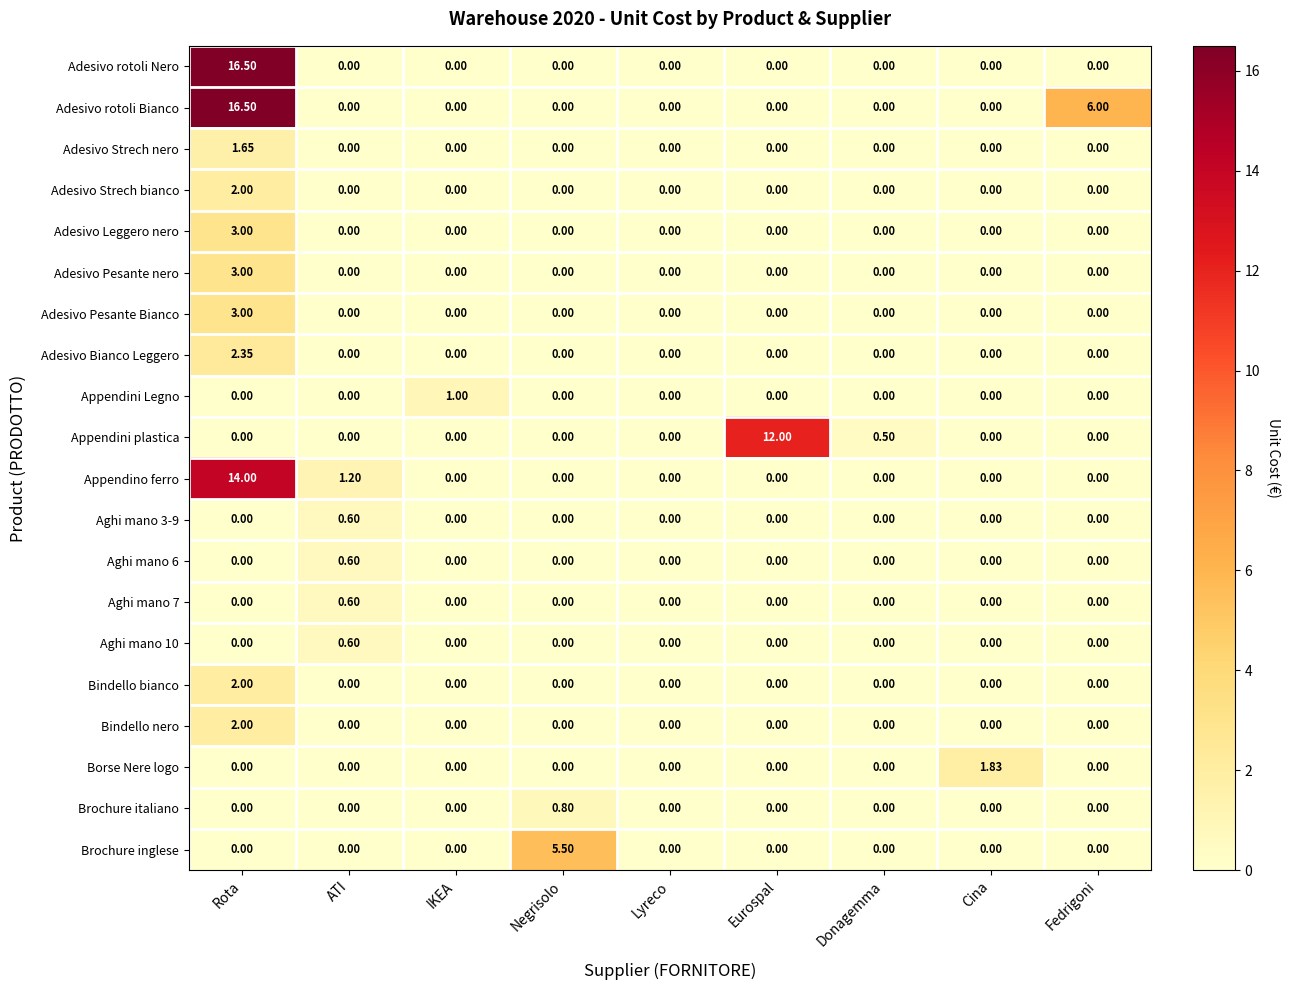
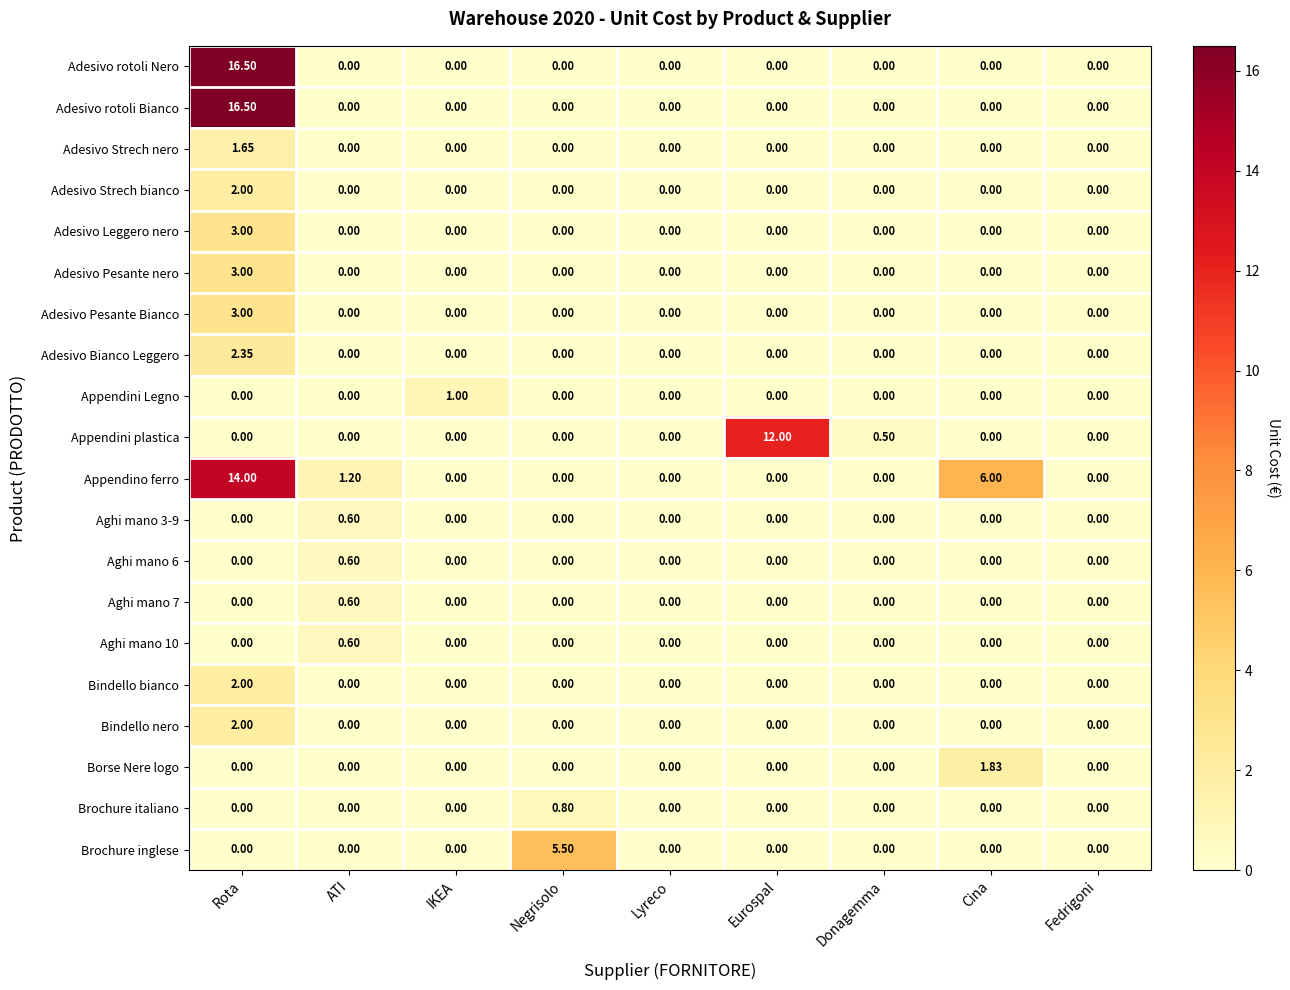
  {
    "Adesivo rotoli Nero": {
      "Rota": 16.50,
      "ATI": 0.00,
      "IKEA": 0.00,
      "Negrisolo": 0.00,
      "Lyreco": 0.00,
      "Eurospal": 0.00,
      "Donagemma": 0.00,
      "Cina": 0.00,
      "Fedrigoni": 0.00
    },
    "Adesivo rotoli Bianco": {
      "Rota": 16.50,
      "ATI": 0.00,
      "IKEA": 0.00,
      "Negrisolo": 0.00,
      "Lyreco": 0.00,
      "Eurospal": 0.00,
      "Donagemma": 0.00,
      "Cina": 0.00,
-     "Fedrigoni": 6.00
+     "Fedrigoni": 0.00
    },
    "Adesivo Strech nero": {
      "Rota": 1.65,
      "ATI": 0.00,
      "IKEA": 0.00,
      "Negrisolo": 0.00,
      "Lyreco": 0.00,
      "Eurospal": 0.00,
      "Donagemma": 0.00,
      "Cina": 0.00,
      "Fedrigoni": 0.00
    },
    "Adesivo Strech bianco": {
      "Rota": 2.00,
      "ATI": 0.00,
      "IKEA": 0.00,
      "Negrisolo": 0.00,
      "Lyreco": 0.00,
      "Eurospal": 0.00,
      "Donagemma": 0.00,
      "Cina": 0.00,
      "Fedrigoni": 0.00
    },
    "Adesivo Leggero nero": {
      "Rota": 3.00,
      "ATI": 0.00,
      "IKEA": 0.00,
      "Negrisolo": 0.00,
      "Lyreco": 0.00,
      "Eurospal": 0.00,
      "Donagemma": 0.00,
      "Cina": 0.00,
      "Fedrigoni": 0.00
    },
    "Adesivo Pesante nero": {
      "Rota": 3.00,
      "ATI": 0.00,
      "IKEA": 0.00,
      "Negrisolo": 0.00,
      "Lyreco": 0.00,
      "Eurospal": 0.00,
      "Donagemma": 0.00,
      "Cina": 0.00,
      "Fedrigoni": 0.00
    },
    "Adesivo Pesante Bianco": {
      "Rota": 3.00,
      "ATI": 0.00,
      "IKEA": 0.00,
      "Negrisolo": 0.00,
      "Lyreco": 0.00,
      "Eurospal": 0.00,
      "Donagemma": 0.00,
      "Cina": 0.00,
      "Fedrigoni": 0.00
    },
    "Adesivo Bianco Leggero": {
      "Rota": 2.35,
      "ATI": 0.00,
      "IKEA": 0.00,
      "Negrisolo": 0.00,
      "Lyreco": 0.00,
      "Eurospal": 0.00,
      "Donagemma": 0.00,
      "Cina": 0.00,
      "Fedrigoni": 0.00
    },
    "Appendini Legno": {
      "Rota": 0.00,
      "ATI": 0.00,
      "IKEA": 1.00,
      "Negrisolo": 0.00,
      "Lyreco": 0.00,
      "Eurospal": 0.00,
      "Donagemma": 0.00,
      "Cina": 0.00,
      "Fedrigoni": 0.00
    },
    "Appendini plastica": {
      "Rota": 0.00,
      "ATI": 0.00,
      "IKEA": 0.00,
      "Negrisolo": 0.00,
      "Lyreco": 0.00,
      "Eurospal": 12.00,
      "Donagemma": 0.50,
      "Cina": 0.00,
      "Fedrigoni": 0.00
    },
    "Appendino ferro": {
      "Rota": 14.00,
      "ATI": 1.20,
      "IKEA": 0.00,
      "Negrisolo": 0.00,
      "Lyreco": 0.00,
      "Eurospal": 0.00,
      "Donagemma": 0.00,
-     "Cina": 0.00,
+     "Cina": 6.00,
      "Fedrigoni": 0.00
    },
    "Aghi mano 3-9": {
      "Rota": 0.00,
      "ATI": 0.60,
      "IKEA": 0.00,
      "Negrisolo": 0.00,
      "Lyreco": 0.00,
      "Eurospal": 0.00,
      "Donagemma": 0.00,
      "Cina": 0.00,
      "Fedrigoni": 0.00
    },
    "Aghi mano 6": {
      "Rota": 0.00,
      "ATI": 0.60,
      "IKEA": 0.00,
      "Negrisolo": 0.00,
      "Lyreco": 0.00,
      "Eurospal": 0.00,
      "Donagemma": 0.00,
      "Cina": 0.00,
      "Fedrigoni": 0.00
    },
    "Aghi mano 7": {
      "Rota": 0.00,
      "ATI": 0.60,
      "IKEA": 0.00,
      "Negrisolo": 0.00,
      "Lyreco": 0.00,
      "Eurospal": 0.00,
      "Donagemma": 0.00,
      "Cina": 0.00,
      "Fedrigoni": 0.00
    },
    "Aghi mano 10": {
      "Rota": 0.00,
      "ATI": 0.60,
      "IKEA": 0.00,
      "Negrisolo": 0.00,
      "Lyreco": 0.00,
      "Eurospal": 0.00,
      "Donagemma": 0.00,
      "Cina": 0.00,
      "Fedrigoni": 0.00
    },
    "Bindello bianco": {
      "Rota": 2.00,
      "ATI": 0.00,
      "IKEA": 0.00,
      "Negrisolo": 0.00,
      "Lyreco": 0.00,
      "Eurospal": 0.00,
      "Donagemma": 0.00,
      "Cina": 0.00,
      "Fedrigoni": 0.00
    },
    "Bindello nero": {
      "Rota": 2.00,
      "ATI": 0.00,
      "IKEA": 0.00,
      "Negrisolo": 0.00,
      "Lyreco": 0.00,
      "Eurospal": 0.00,
      "Donagemma": 0.00,
      "Cina": 0.00,
      "Fedrigoni": 0.00
    },
    "Borse Nere logo": {
      "Rota": 0.00,
      "ATI": 0.00,
      "IKEA": 0.00,
      "Negrisolo": 0.00,
      "Lyreco": 0.00,
      "Eurospal": 0.00,
      "Donagemma": 0.00,
      "Cina": 1.83,
      "Fedrigoni": 0.00
    },
    "Brochure italiano": {
      "Rota": 0.00,
      "ATI": 0.00,
      "IKEA": 0.00,
      "Negrisolo": 0.80,
      "Lyreco": 0.00,
      "Eurospal": 0.00,
      "Donagemma": 0.00,
      "Cina": 0.00,
      "Fedrigoni": 0.00
    },
    "Brochure inglese": {
      "Rota": 0.00,
      "ATI": 0.00,
      "IKEA": 0.00,
      "Negrisolo": 5.50,
      "Lyreco": 0.00,
      "Eurospal": 0.00,
      "Donagemma": 0.00,
      "Cina": 0.00,
      "Fedrigoni": 0.00
    }
  }
